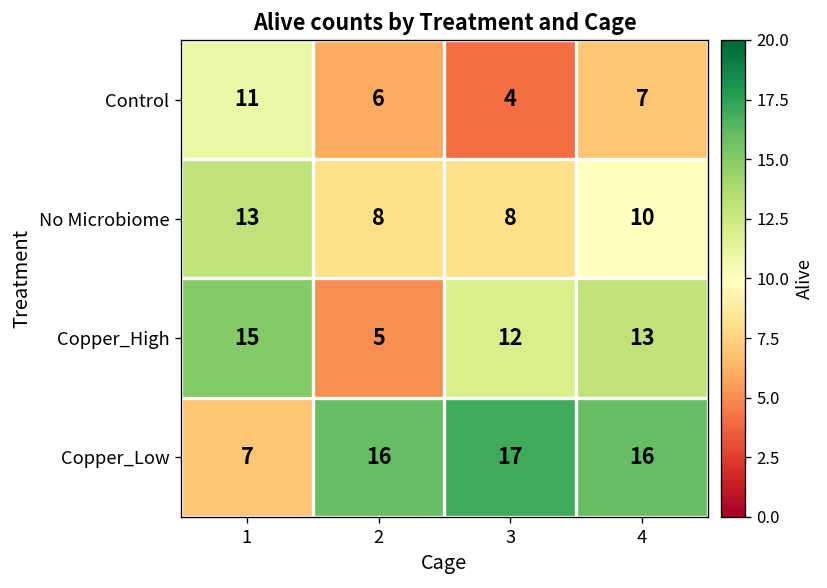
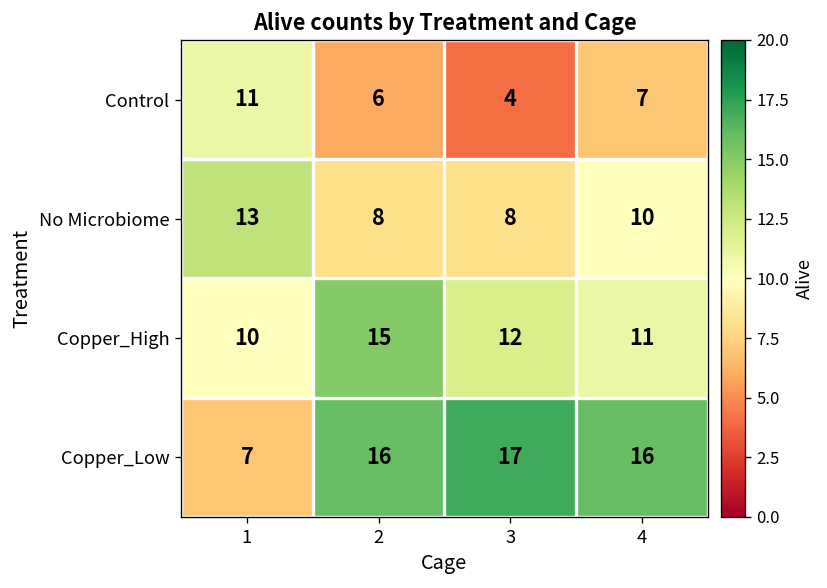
  {
    "Control": {
      "1": 11,
      "2": 6,
      "3": 4,
      "4": 7
    },
    "No Microbiome": {
      "1": 13,
      "2": 8,
      "3": 8,
      "4": 10
    },
    "Copper_High": {
-     "1": 15,
-     "2": 5,
+     "1": 10,
+     "2": 15,
      "3": 12,
-     "4": 13
+     "4": 11
    },
    "Copper_Low": {
      "1": 7,
      "2": 16,
      "3": 17,
      "4": 16
    }
  }
